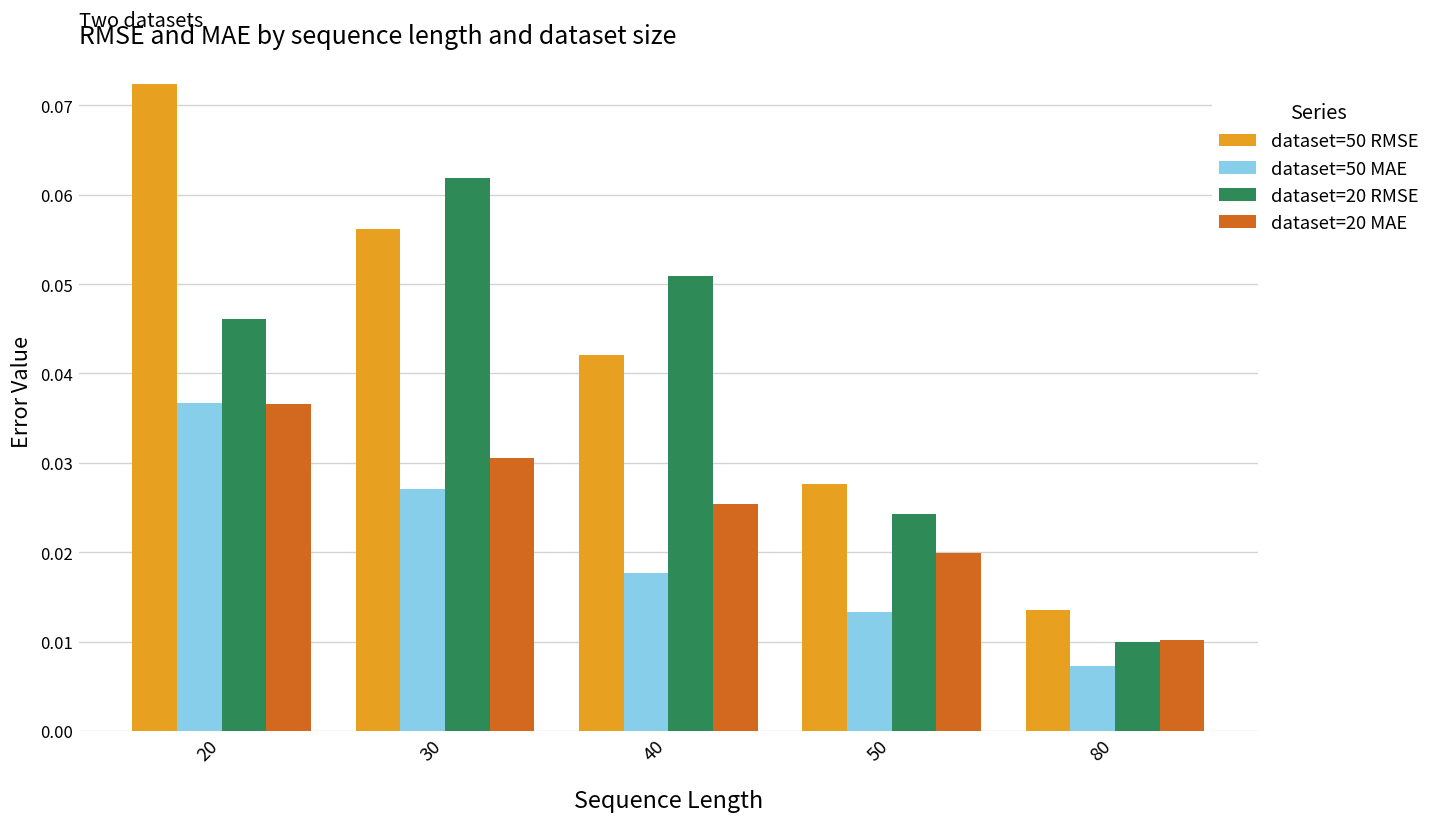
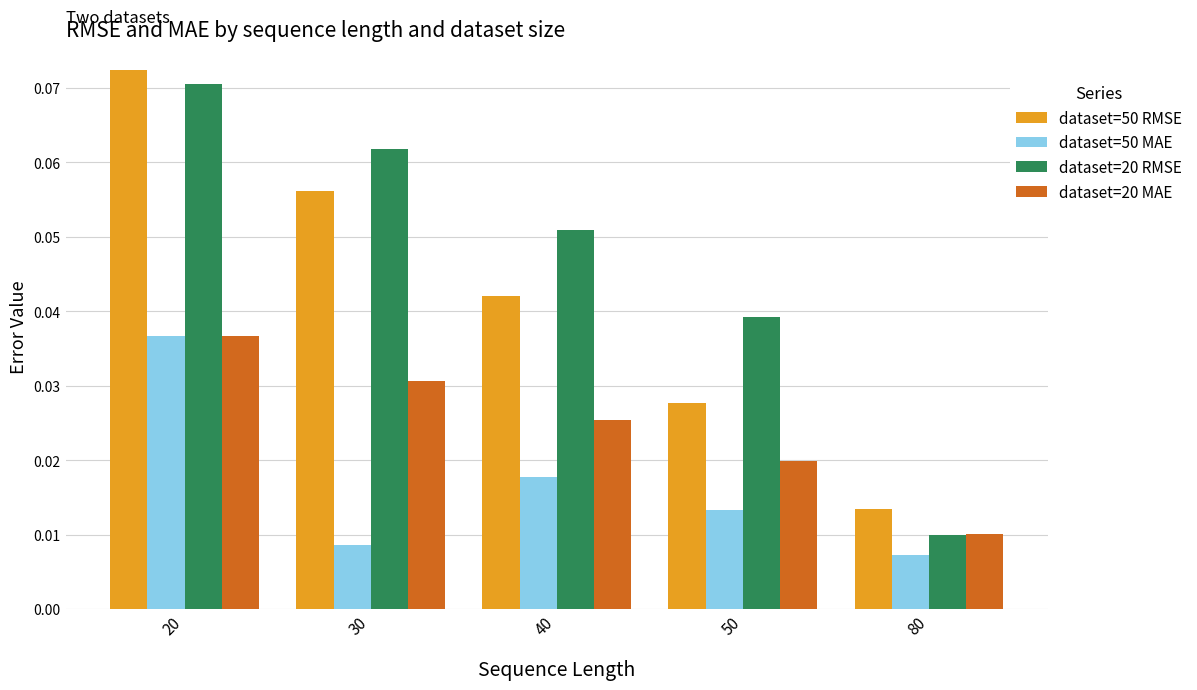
  {
    "dataset=50 MAE": {
      "20": 0.037,
-     "30": 0.027,
+     "30": 0.009,
      "40": 0.018,
      "50": 0.013,
      "80": 0.007
    },
    "dataset=20 RMSE": {
-     "20": 0.046,
+     "20": 0.070,
      "30": 0.062,
      "40": 0.051,
-     "50": 0.024,
+     "50": 0.039,
      "80": 0.010
    }
  }
